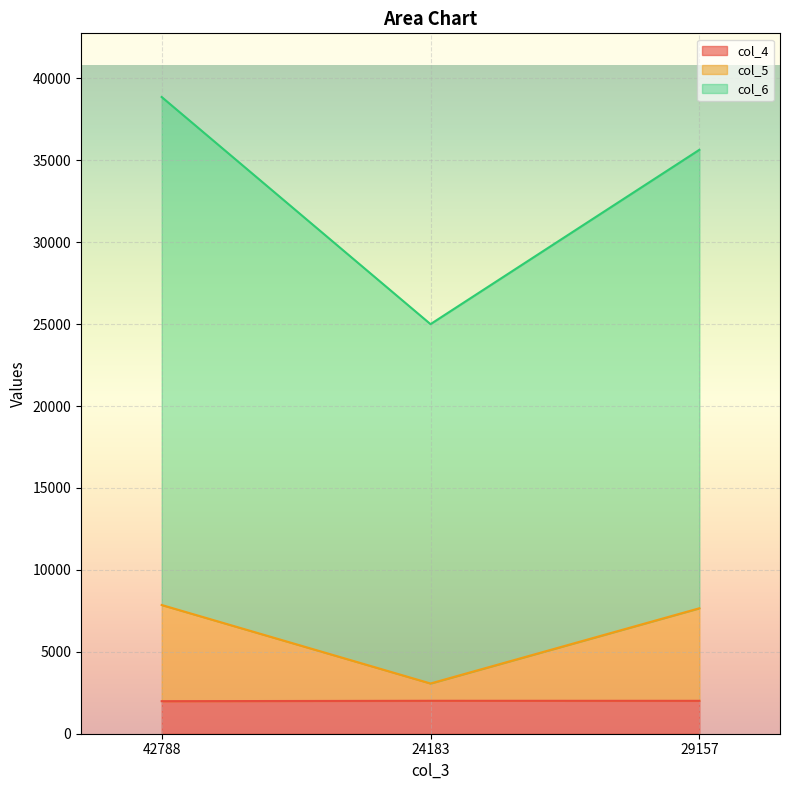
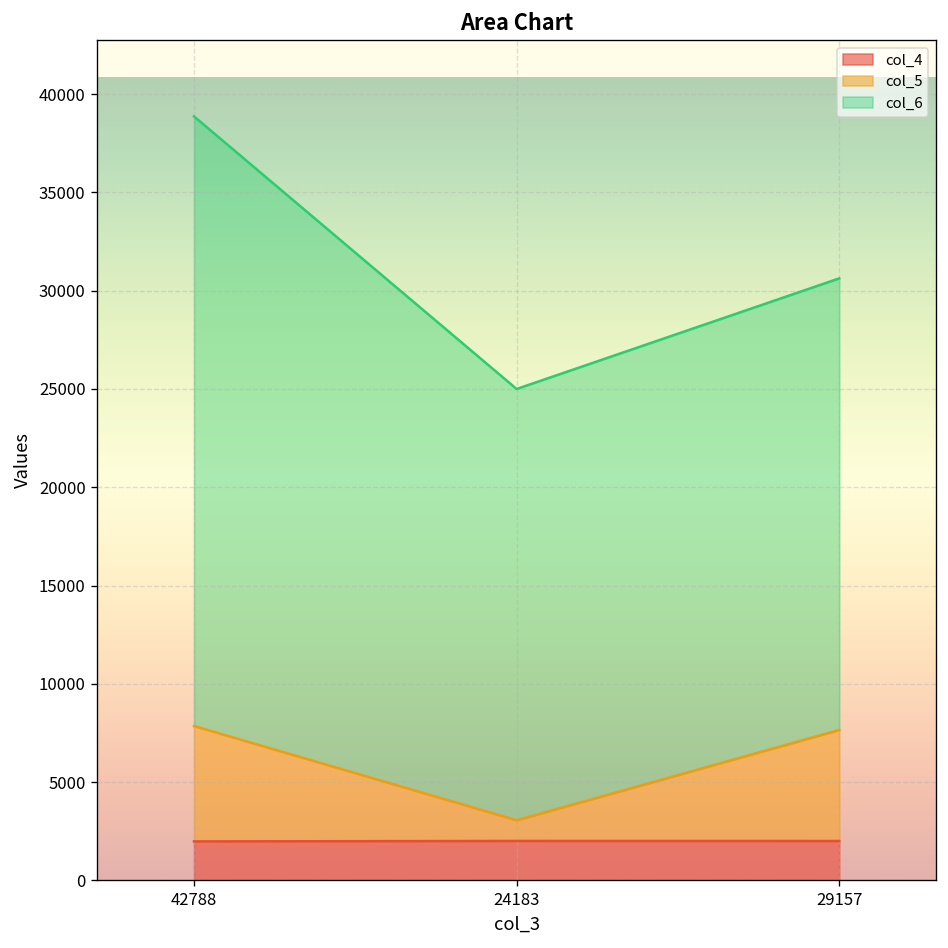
  {
    "col_4": {
      "42788": 2000,
      "24183": 2000,
      "29157": 2000
    },
    "col_5": {
      "42788": 5900,
      "24183": 1100,
      "29157": 5600
    },
    "col_6": {
      "42788": 31000,
      "24183": 21900,
-     "29157": 28000
+     "29157": 23000
    }
  }
